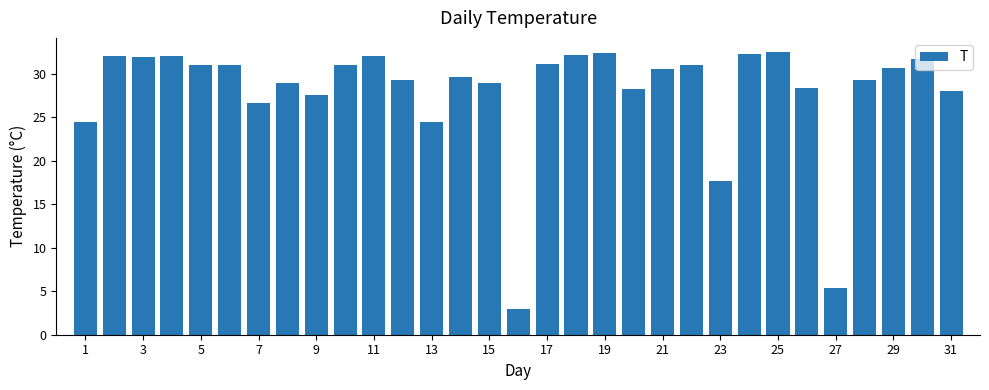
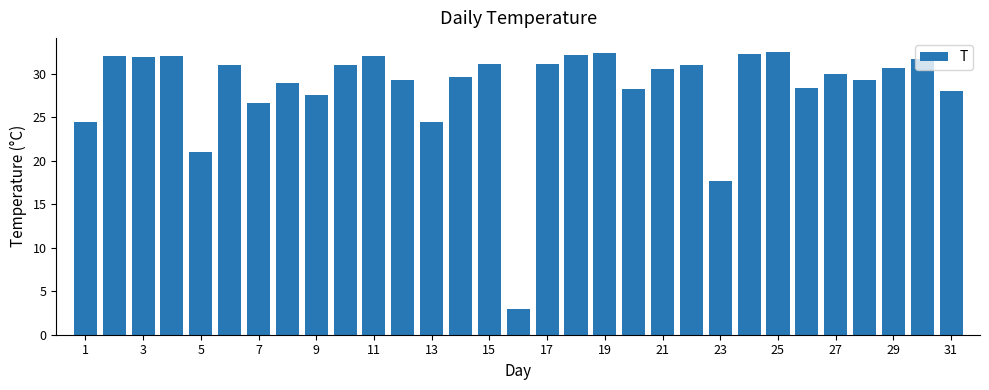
  {
    "1": 24,
    "3": 32,
-   "5": 31,
+   "5": 21,
    "7": 27,
    "9": 28,
    "11": 32,
    "13": 24,
-   "15": 29,
+   "15": 31,
    "17": 31,
    "19": 32,
    "21": 31,
    "23": 18,
    "25": 33,
-   "27": 5,
+   "27": 30,
    "29": 31,
    "31": 28
  }
